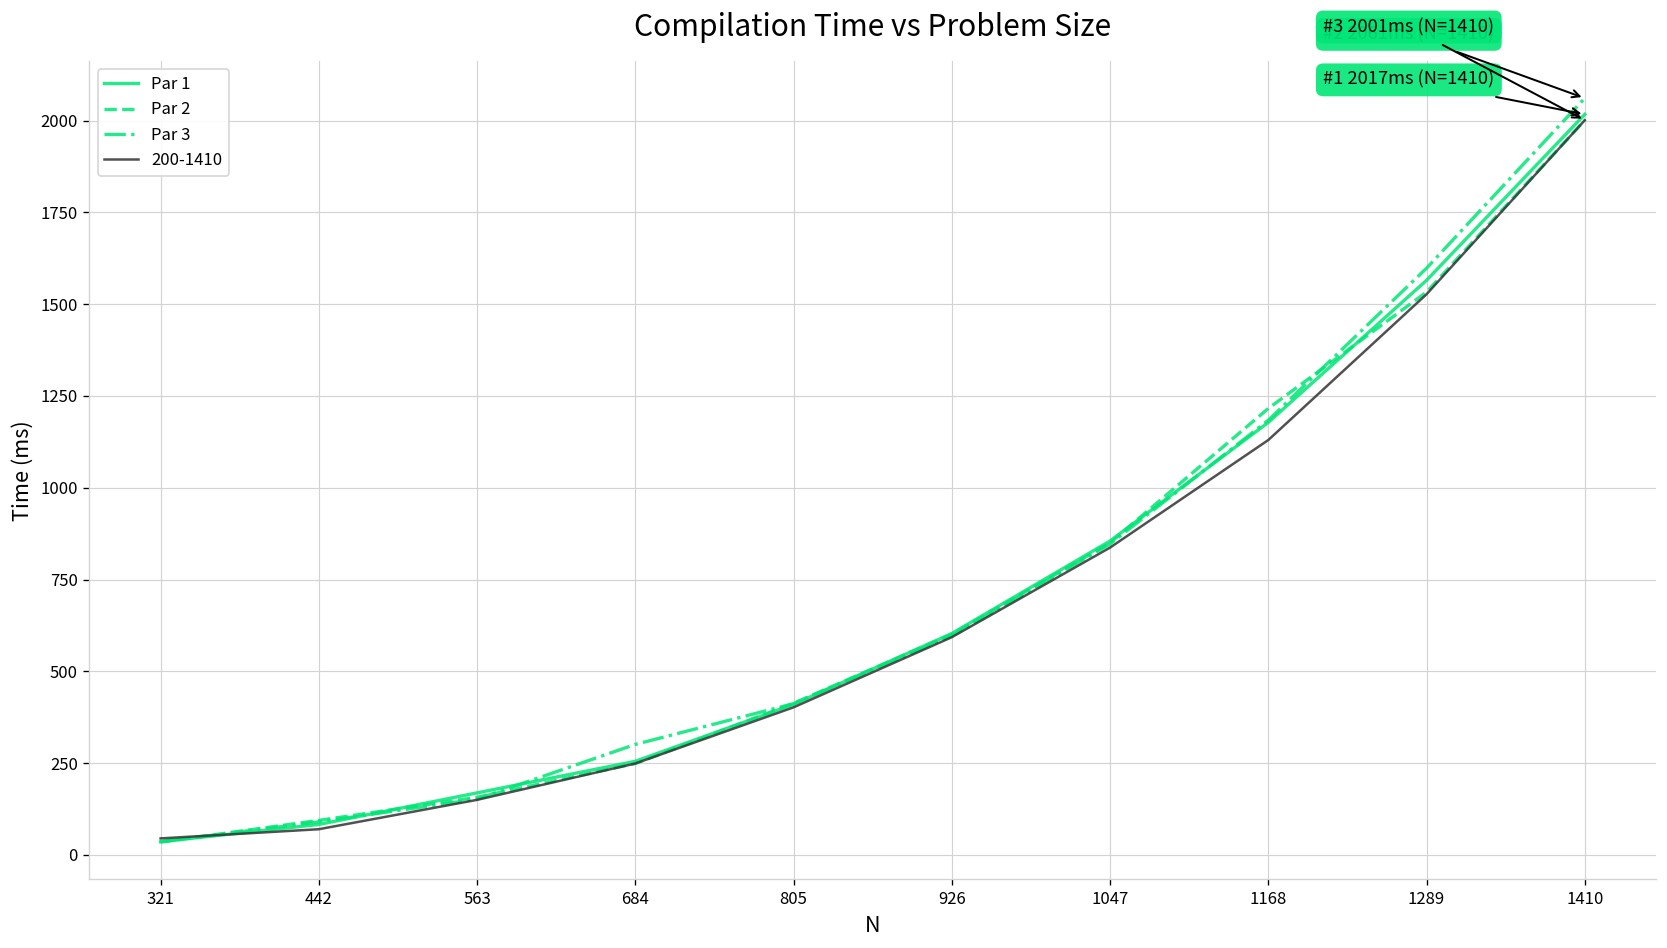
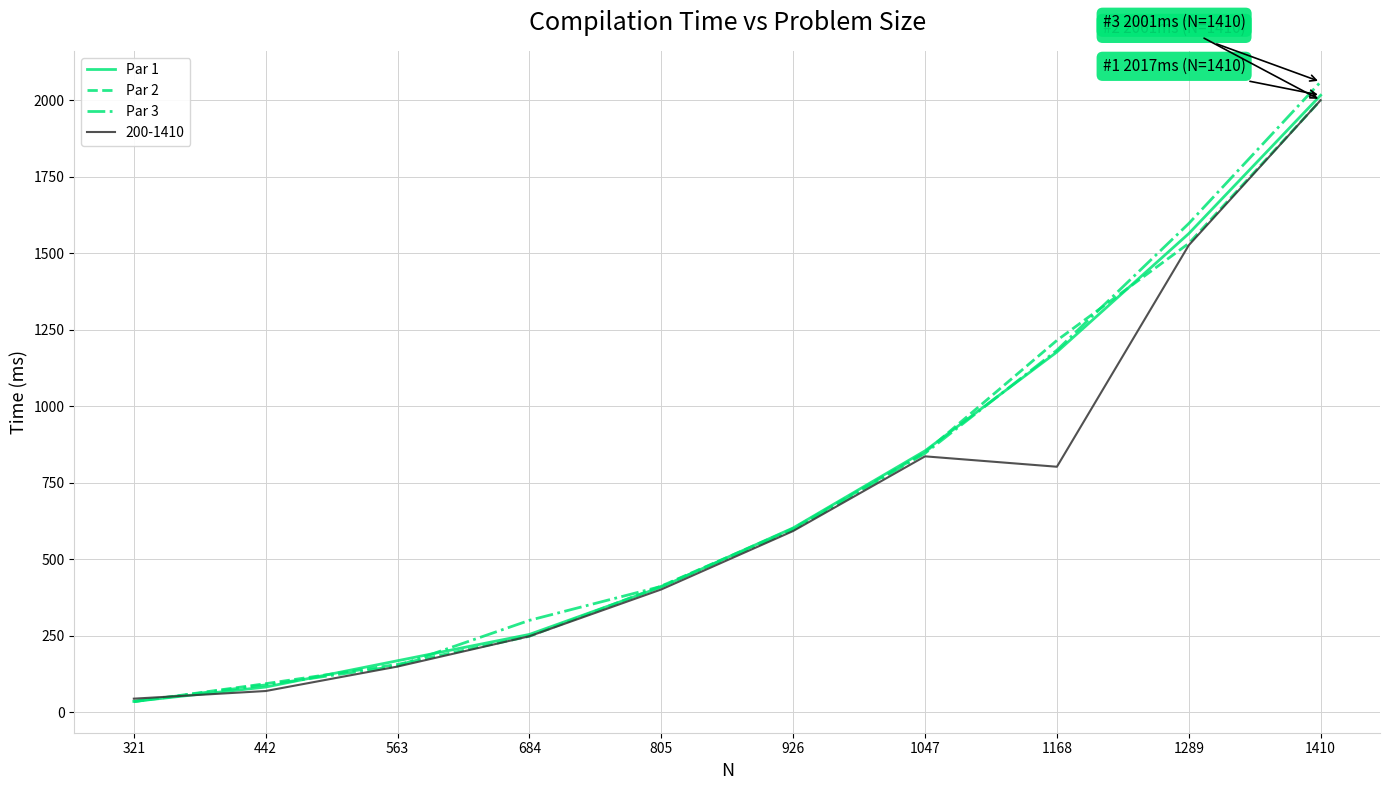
  {
    "200-1410": {
      "321": 50,
      "442": 70,
      "1047": 840,
-     "1168": 1130
+     "1168": 800
    }
  }
